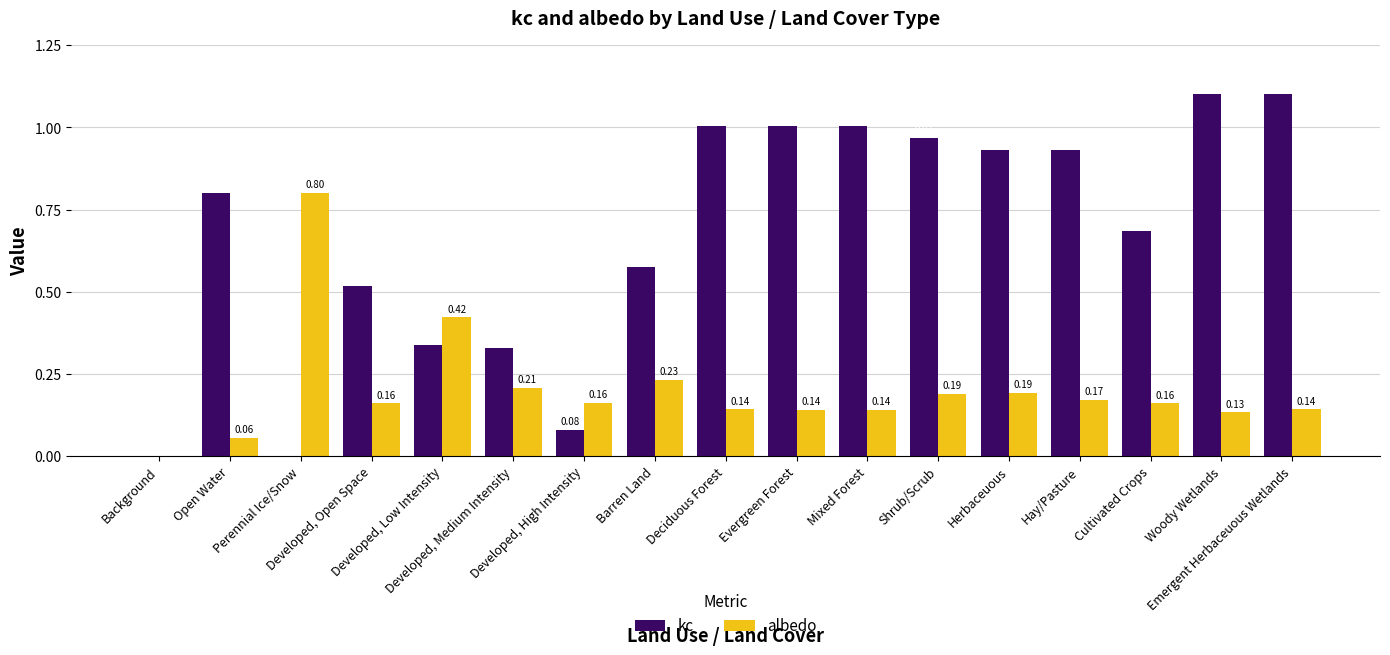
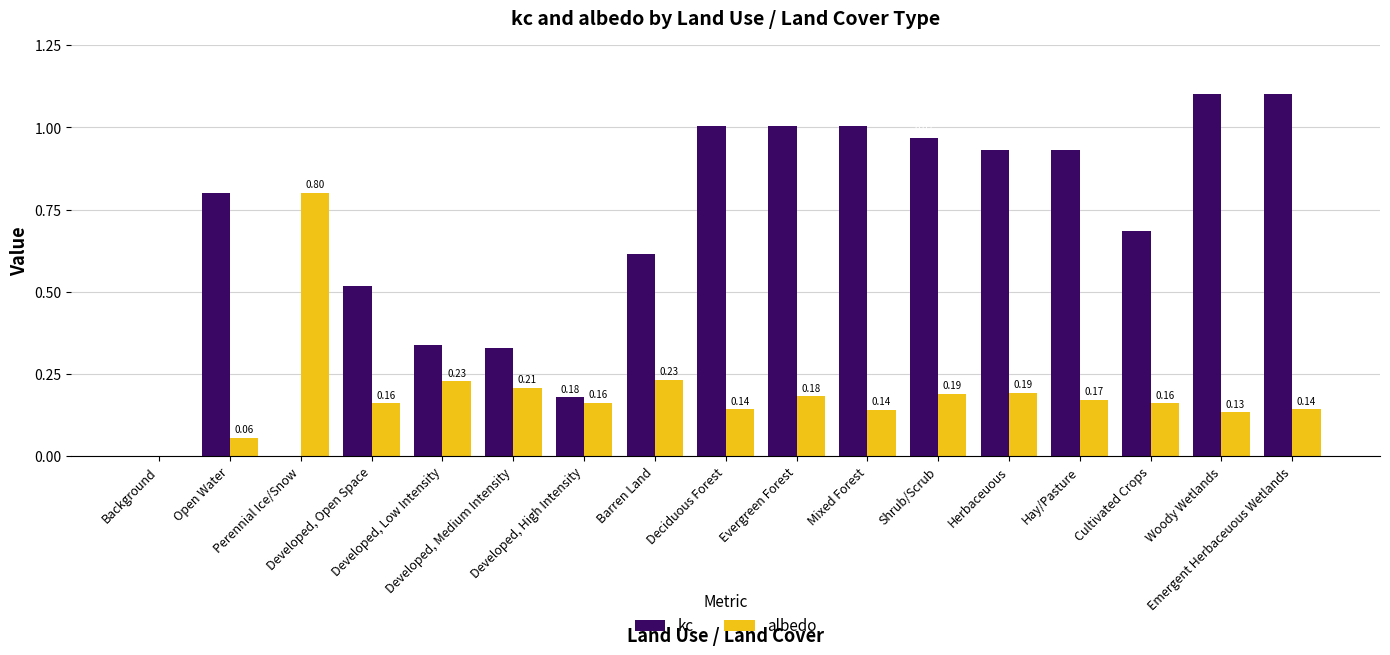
  {
    "kc": {
-     "Developed, High Intensity": 0.08,
-     "Barren Land": 0.58
+     "Developed, High Intensity": 0.18,
+     "Barren Land": 0.61
    },
    "albedo": {
      "Open Water": 0.06,
      "Perennial Ice/Snow": 0.80,
      "Developed, Open Space": 0.16,
-     "Developed, Low Intensity": 0.42,
+     "Developed, Low Intensity": 0.23,
      "Developed, Medium Intensity": 0.21,
      "Developed, High Intensity": 0.16,
      "Barren Land": 0.23,
      "Deciduous Forest": 0.14,
-     "Evergreen Forest": 0.14,
+     "Evergreen Forest": 0.18,
      "Mixed Forest": 0.14,
      "Shrub/Scrub": 0.19,
      "Herbaceuous": 0.19,
      "Hay/Pasture": 0.17,
      "Cultivated Crops": 0.16,
      "Woody Wetlands": 0.13,
      "Emergent Herbaceuous Wetlands": 0.14
    }
  }
